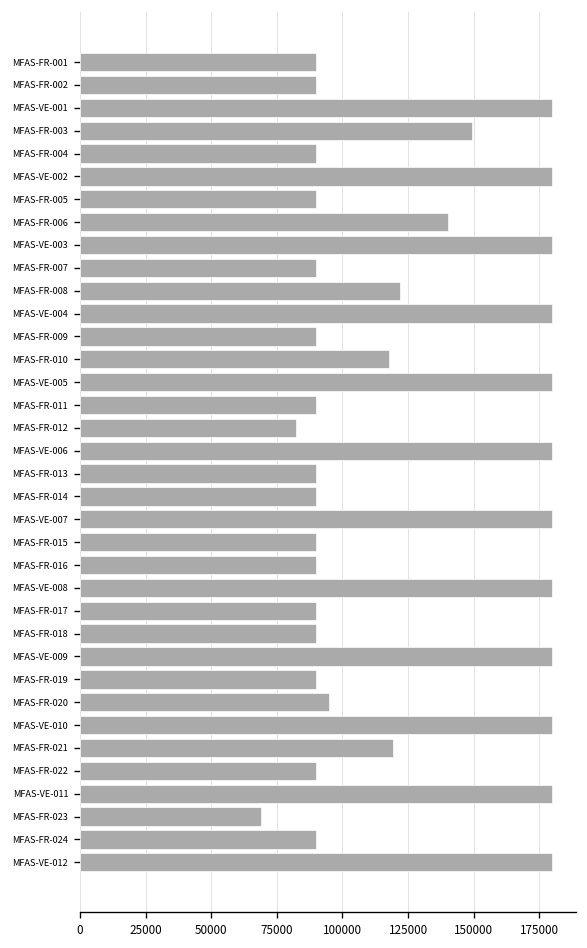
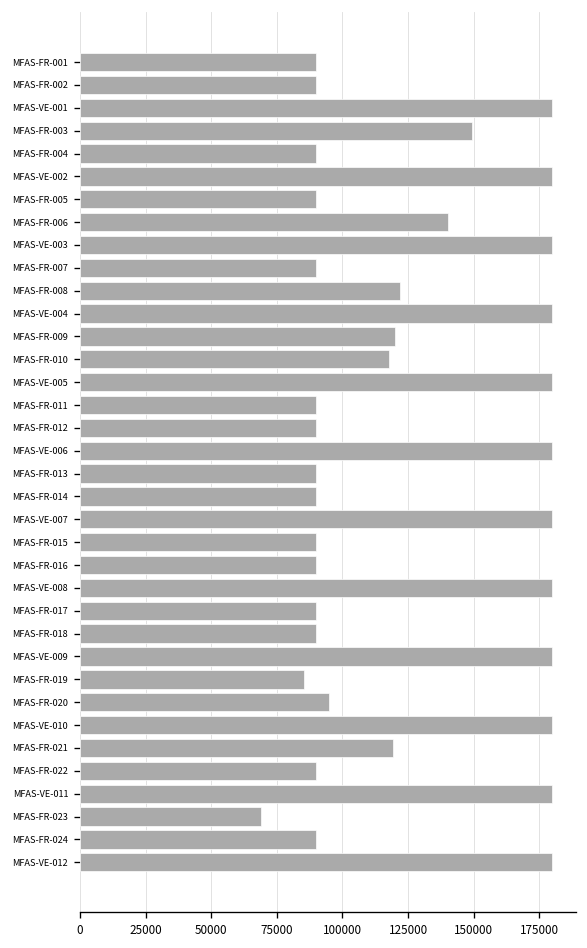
  {
    "MFAS-FR-001": 90000,
    "MFAS-FR-002": 90000,
    "MFAS-VE-001": 180000,
    "MFAS-FR-003": 149000,
    "MFAS-FR-004": 90000,
    "MFAS-VE-002": 180000,
    "MFAS-FR-005": 90000,
    "MFAS-FR-006": 140000,
    "MFAS-VE-003": 180000,
    "MFAS-FR-007": 90000,
    "MFAS-FR-008": 122000,
    "MFAS-VE-004": 180000,
-   "MFAS-FR-009": 90000,
+   "MFAS-FR-009": 120000,
    "MFAS-FR-010": 118000,
    "MFAS-VE-005": 180000,
    "MFAS-FR-011": 90000,
-   "MFAS-FR-012": 82000,
+   "MFAS-FR-012": 90000,
    "MFAS-VE-006": 180000,
    "MFAS-FR-013": 90000,
    "MFAS-FR-014": 90000,
    "MFAS-VE-007": 180000,
    "MFAS-FR-015": 90000,
    "MFAS-FR-016": 90000,
    "MFAS-VE-008": 180000,
    "MFAS-FR-017": 90000,
    "MFAS-FR-018": 90000,
    "MFAS-VE-009": 180000,
-   "MFAS-FR-019": 90000,
+   "MFAS-FR-019": 85000,
    "MFAS-FR-020": 95000,
    "MFAS-VE-010": 180000,
    "MFAS-FR-021": 119000,
    "MFAS-FR-022": 90000,
    "MFAS-VE-011": 180000,
    "MFAS-FR-023": 69000,
    "MFAS-FR-024": 90000,
    "MFAS-VE-012": 180000
  }
